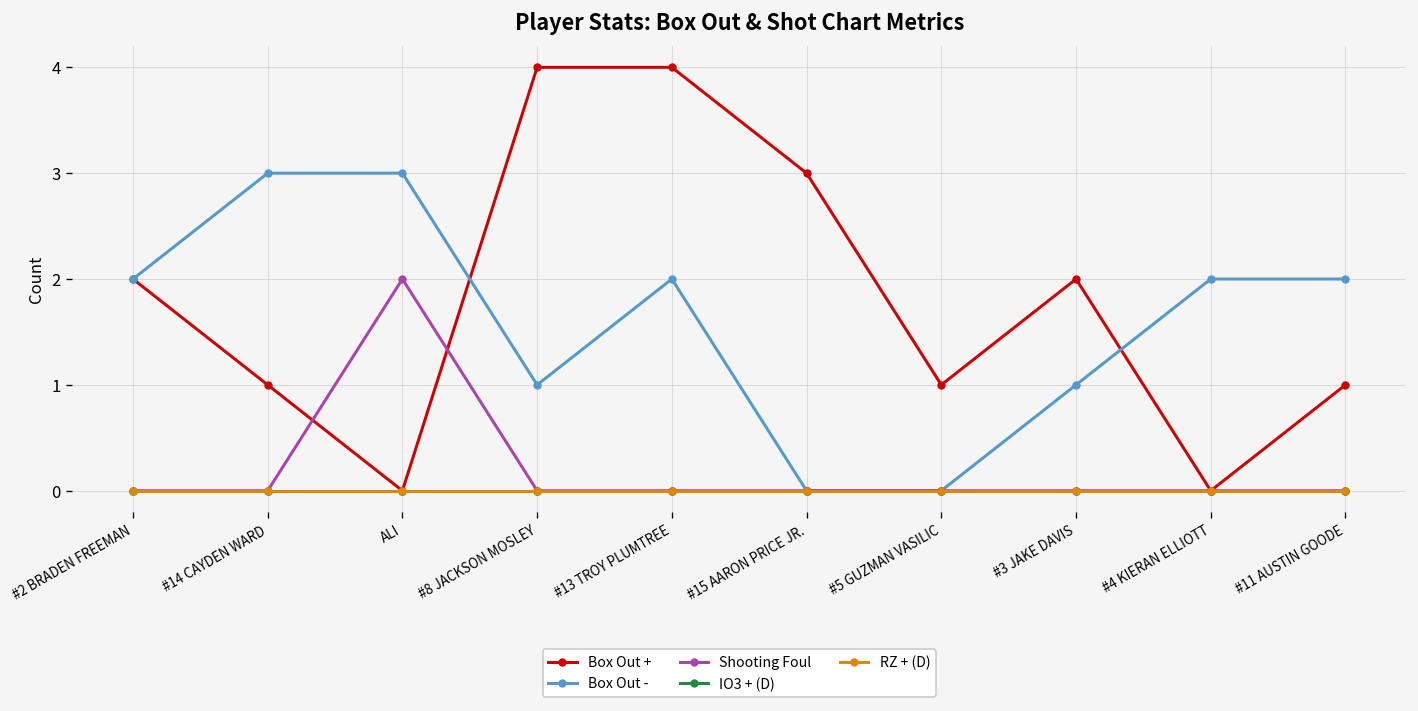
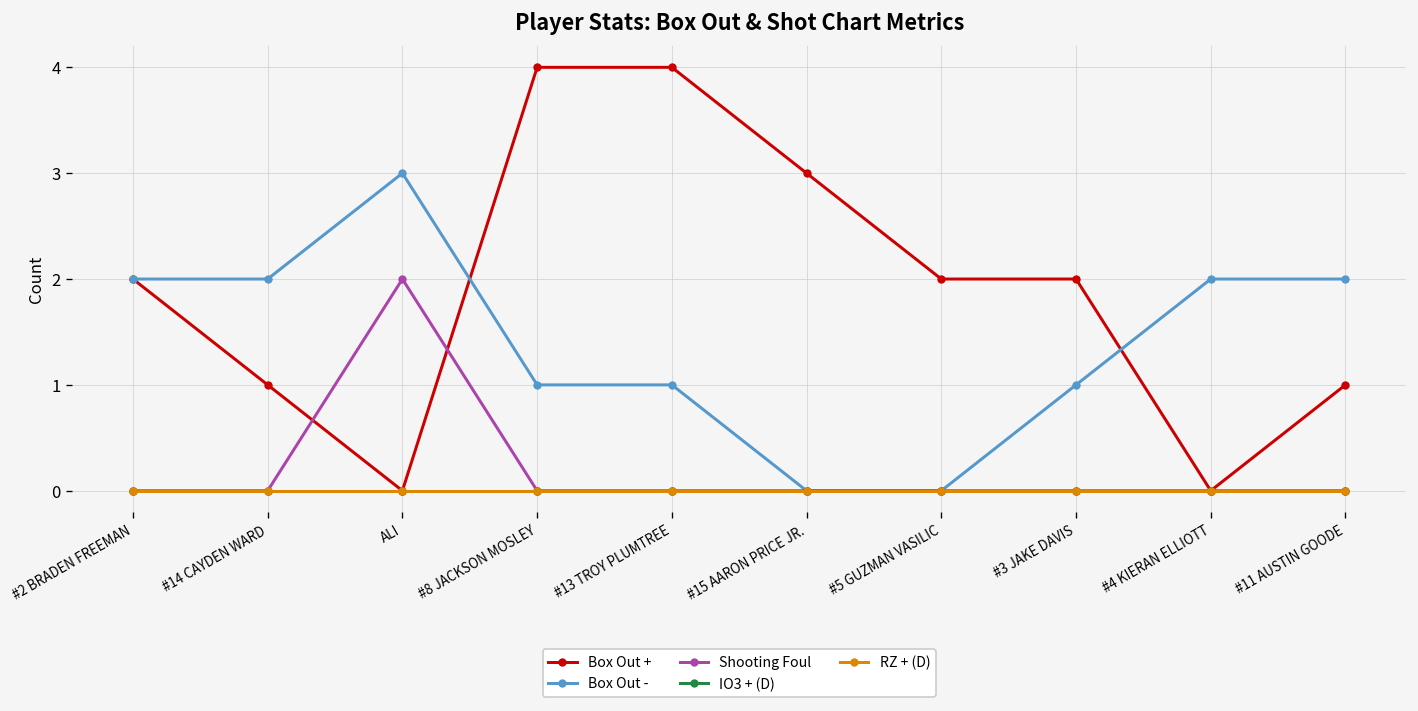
  {
    "Box Out +": {
      "#14 CAYDEN WARD": 1,
      "#8 JACKSON MOSLEY": 4,
      "#13 TROY PLUMTREE": 4,
      "#15 AARON PRICE JR.": 3,
-     "#5 GUZMAN VASILIC": 1,
+     "#5 GUZMAN VASILIC": 2,
      "#3 JAKE DAVIS": 2,
      "#11 AUSTIN GOODE": 1
    },
    "Box Out -": {
-     "#14 CAYDEN WARD": 3,
+     "#14 CAYDEN WARD": 2,
      "ALI": 3,
      "#8 JACKSON MOSLEY": 1,
-     "#13 TROY PLUMTREE": 2,
+     "#13 TROY PLUMTREE": 1,
      "#3 JAKE DAVIS": 1,
      "#4 KIERAN ELLIOTT": 2,
      "#11 AUSTIN GOODE": 2
    },
    "Shooting Foul": {
      "ALI": 2
    }
  }
